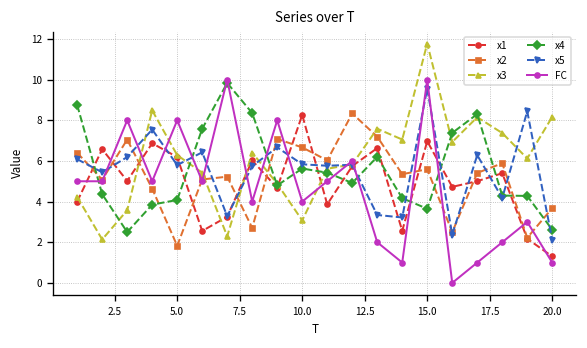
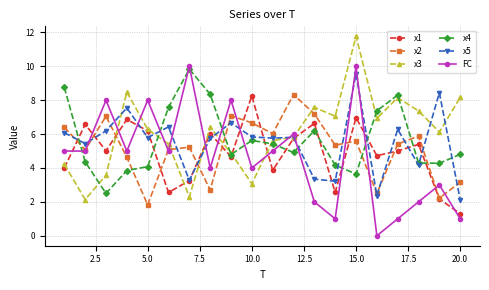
  {
    "x1": {
      "10.0": 8.3,
      "15.0": 7.0,
      "20.0": 1.3
    },
    "x2": {
      "5.0": 1.8,
      "10.0": 6.7,
      "15.0": 5.6,
-     "20.0": 3.7
+     "20.0": 3.2
    },
    "x3": {
      "10.0": 3.1,
      "15.0": 11.8,
      "20.0": 8.2
    },
    "x4": {
      "5.0": 4.1,
      "10.0": 5.6,
      "15.0": 3.6,
-     "20.0": 2.6
+     "20.0": 4.8
    },
    "x5": {
      "5.0": 5.8,
      "10.0": 5.8,
      "15.0": 9.6,
      "20.0": 2.1
    },
    "FC": {
      "5.0": 8.0,
      "10.0": 4.0,
      "15.0": 10.0,
      "20.0": 1.0
    }
  }
